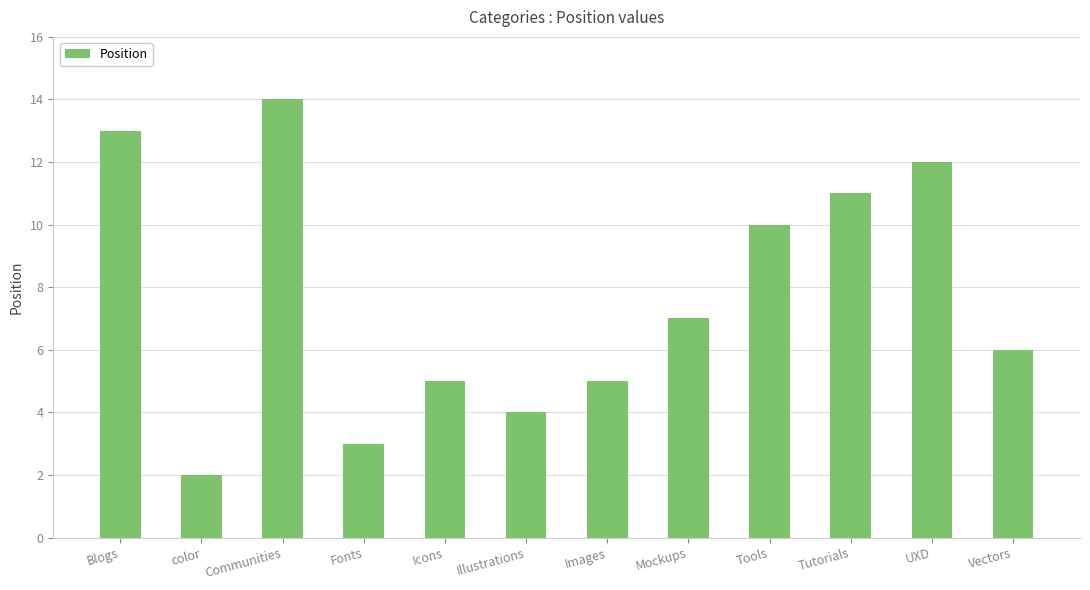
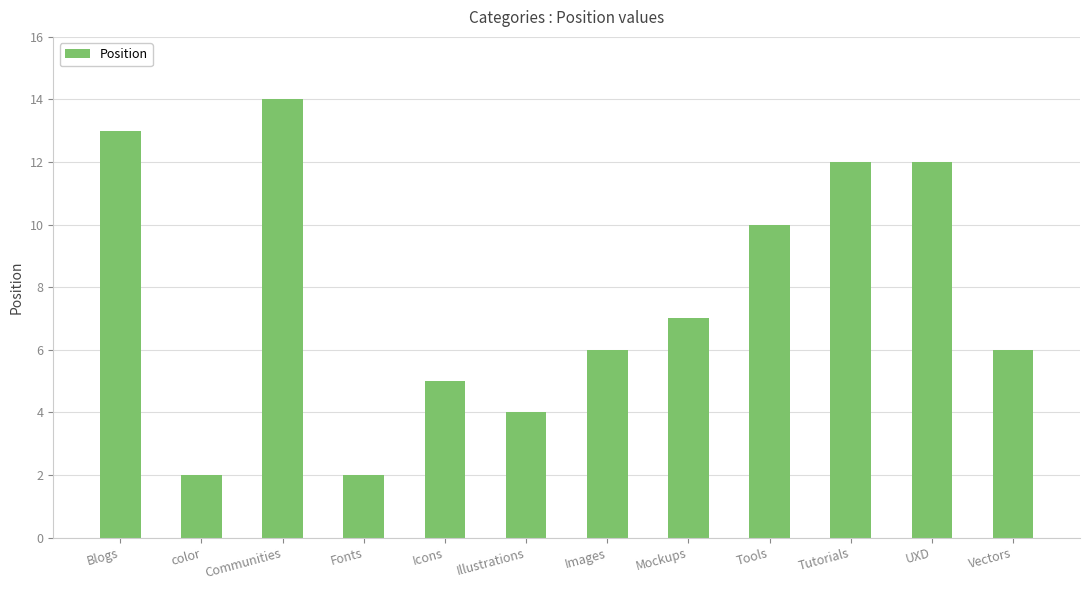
  {
    "Blogs": 13,
    "color": 2,
    "Communities": 14,
-   "Fonts": 3,
+   "Fonts": 2,
    "Icons": 5,
    "Illustrations": 4,
-   "Images": 5,
+   "Images": 6,
    "Mockups": 7,
    "Tools": 10,
-   "Tutorials": 11,
+   "Tutorials": 12,
    "UXD": 12,
    "Vectors": 6
  }
